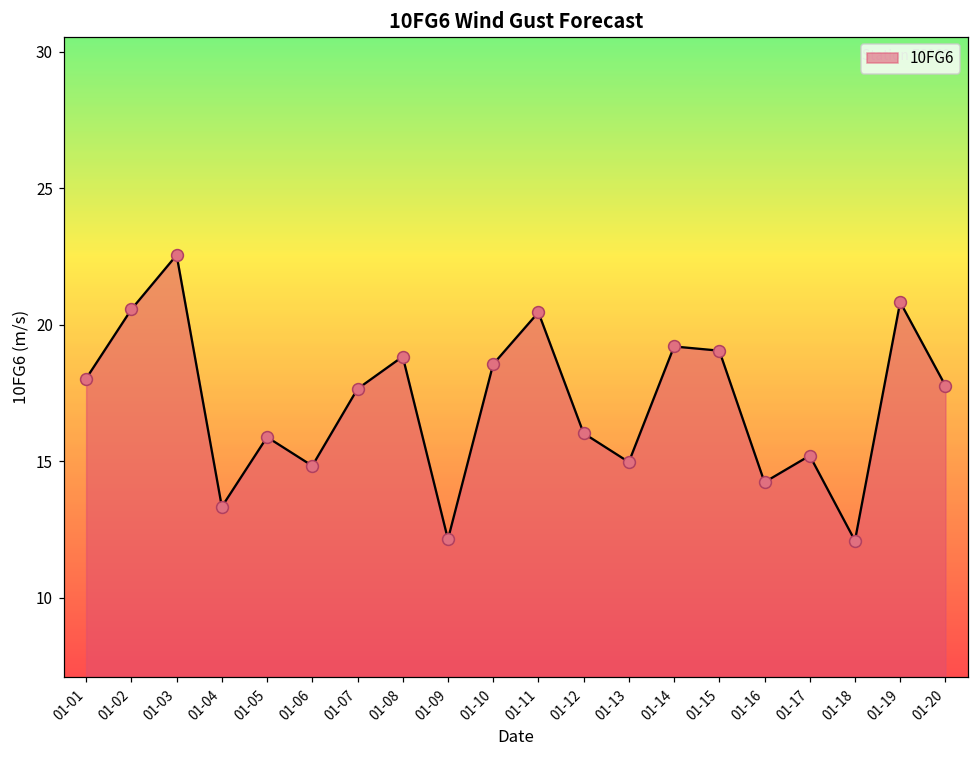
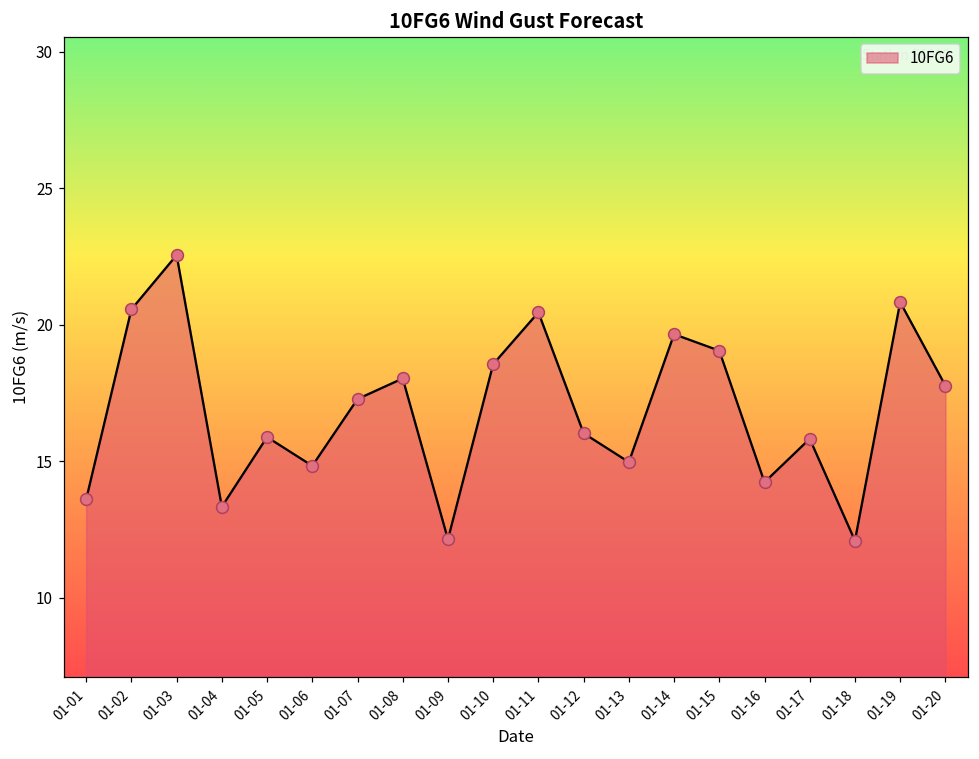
  {
-   "01-01": 18.0,
+   "01-01": 13.6,
    "01-02": 20.6,
    "01-03": 22.6,
    "01-04": 13.3,
    "01-05": 15.9,
    "01-06": 14.8,
-   "01-07": 17.6,
-   "01-08": 18.8,
+   "01-07": 17.3,
+   "01-08": 18.0,
    "01-09": 12.1,
    "01-10": 18.6,
    "01-11": 20.5,
    "01-12": 16.0,
    "01-13": 15.0,
-   "01-14": 19.2,
+   "01-14": 19.7,
    "01-15": 19.0,
    "01-16": 14.2,
-   "01-17": 15.2,
+   "01-17": 15.8,
    "01-18": 12.1,
    "01-19": 20.8,
    "01-20": 17.8
  }
